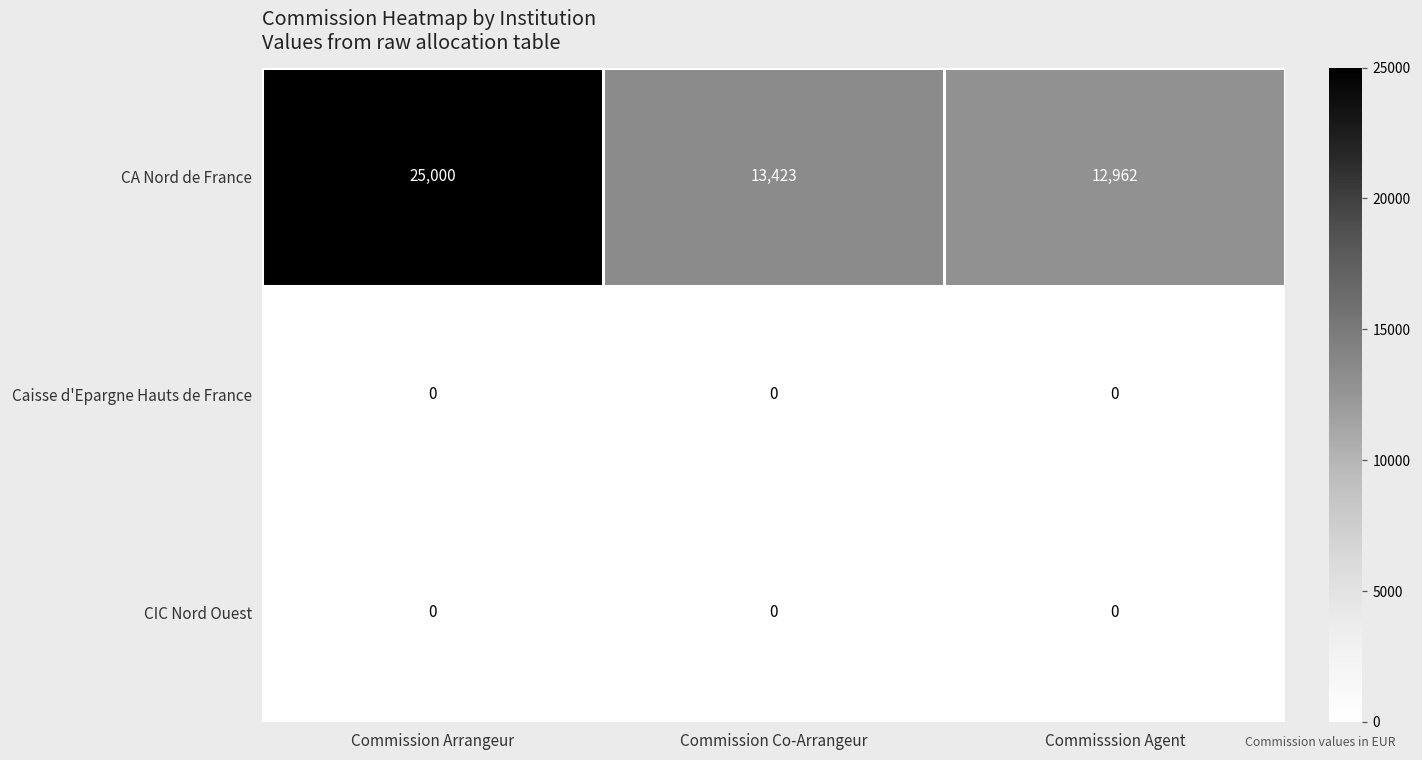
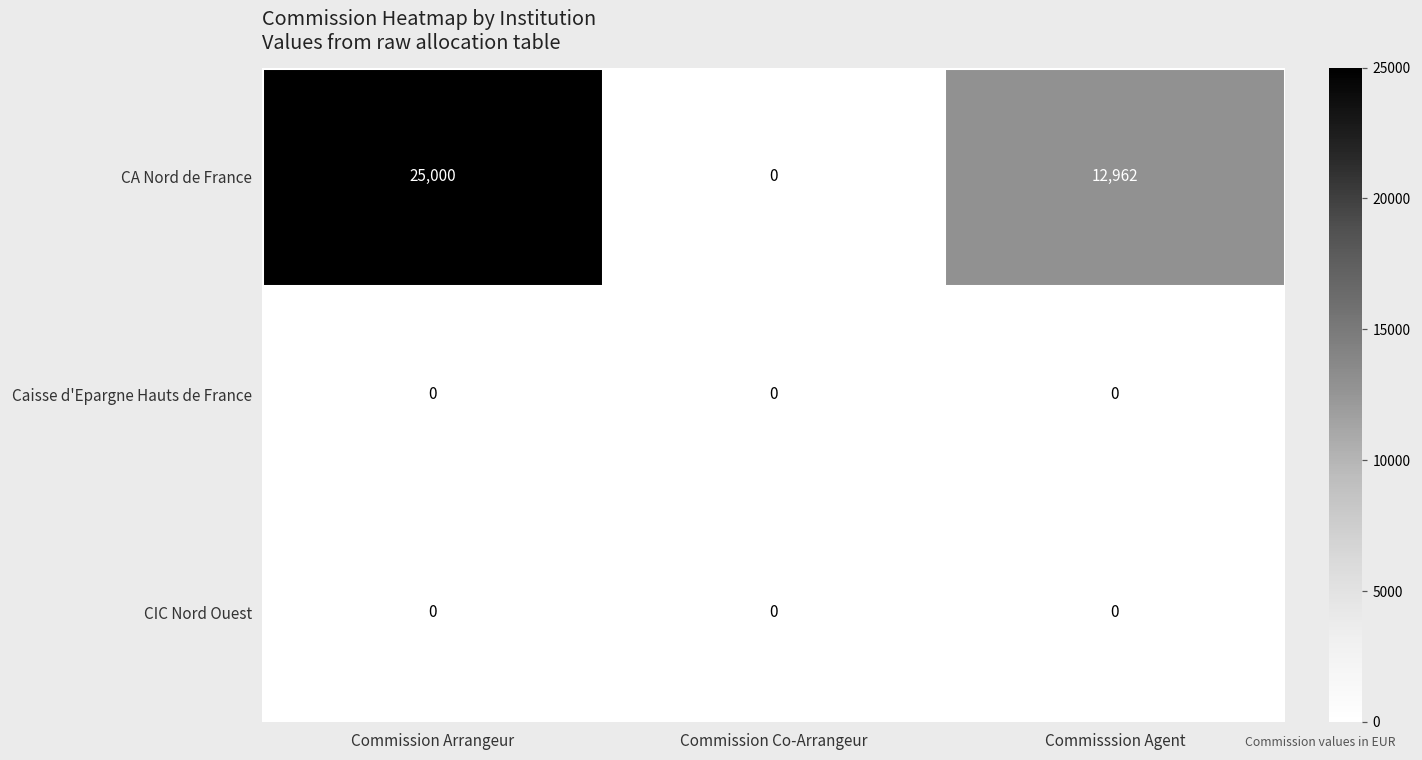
  {
    "CA Nord de France": {
      "Commission Arrangeur": "25,000",
-     "Commission Co-Arrangeur": "13,423",
+     "Commission Co-Arrangeur": "0",
      "Commisssion Agent": "12,962"
    },
    "Caisse d'Epargne Hauts de France": {
      "Commission Arrangeur": "0",
      "Commission Co-Arrangeur": "0",
      "Commisssion Agent": "0"
    },
    "CIC Nord Ouest": {
      "Commission Arrangeur": "0",
      "Commission Co-Arrangeur": "0",
      "Commisssion Agent": "0"
    }
  }
